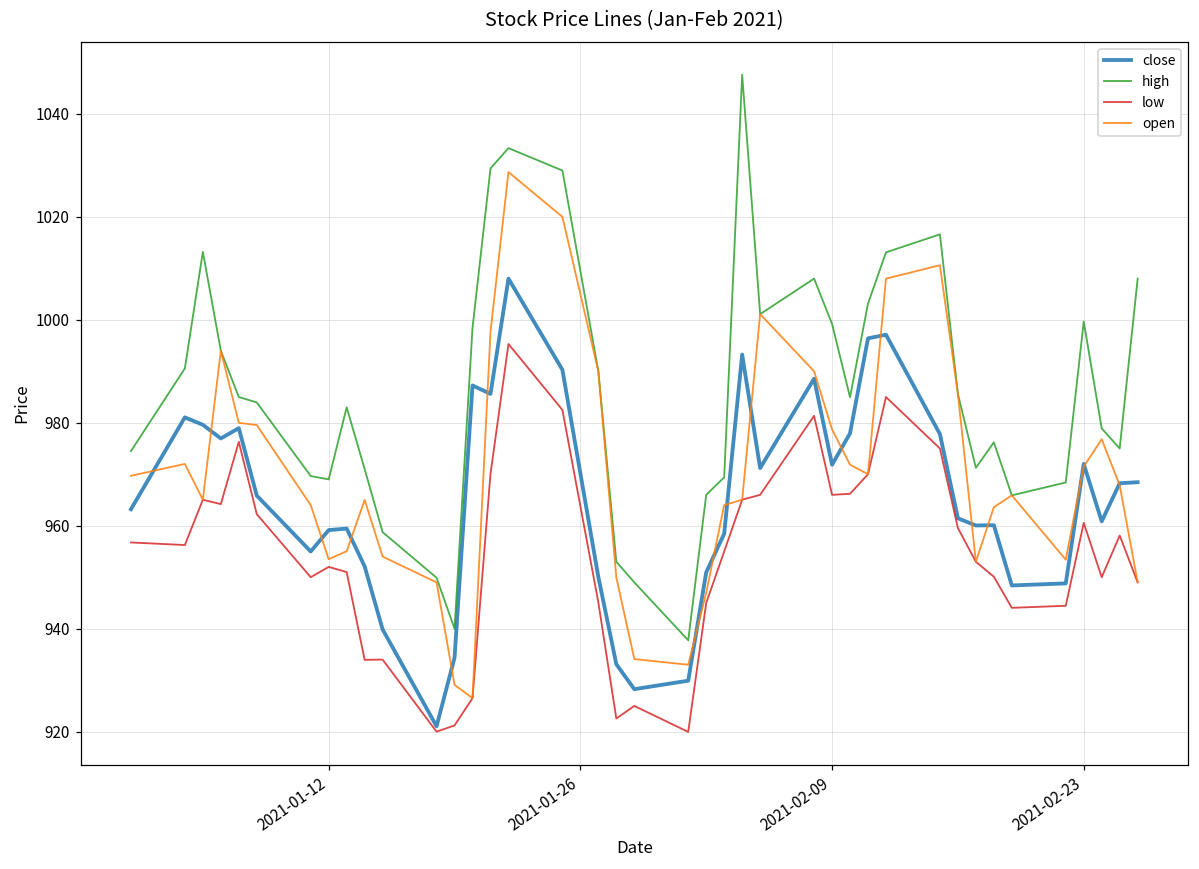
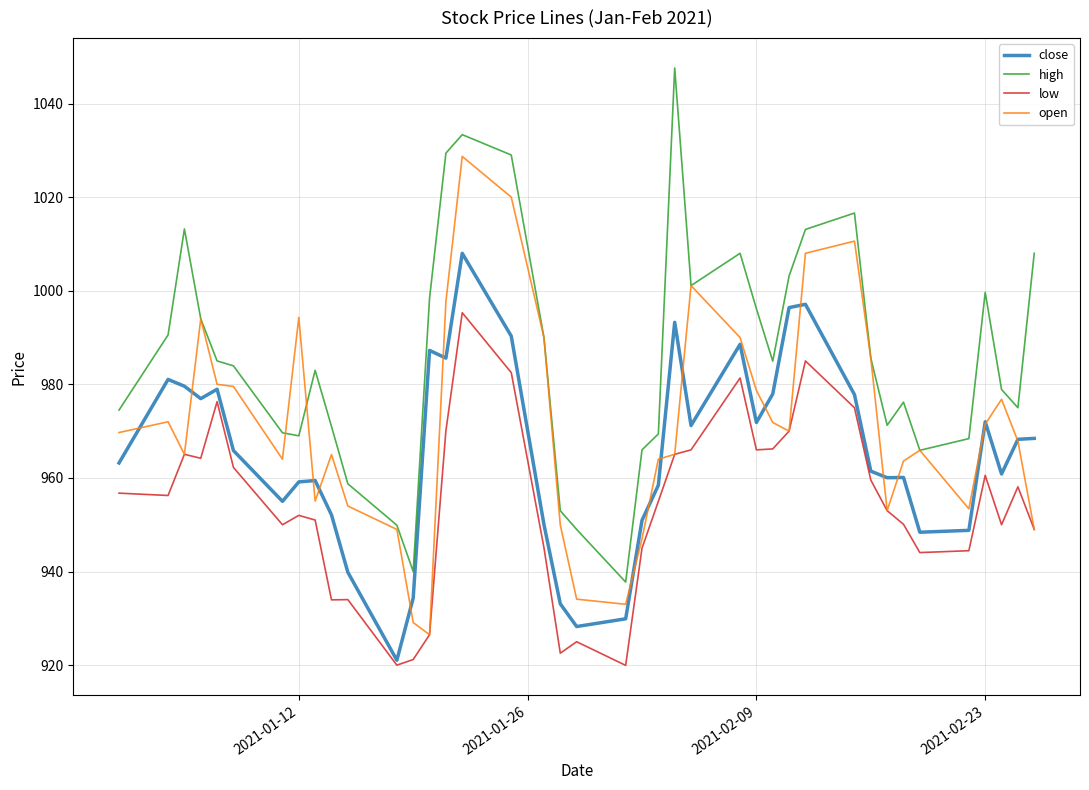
  {
    "close": {
      "2021-01-12": 959,
      "2021-02-09": 972
    },
    "high": {
      "2021-01-12": 969,
-     "2021-02-09": 999,
+     "2021-02-09": 996,
      "2021-02-23": 1000
    },
    "low": {
      "2021-01-12": 952,
      "2021-02-09": 966,
      "2021-02-23": 961
    },
    "open": {
-     "2021-01-12": 954,
+     "2021-01-12": 994,
      "2021-02-09": 979
    }
  }
